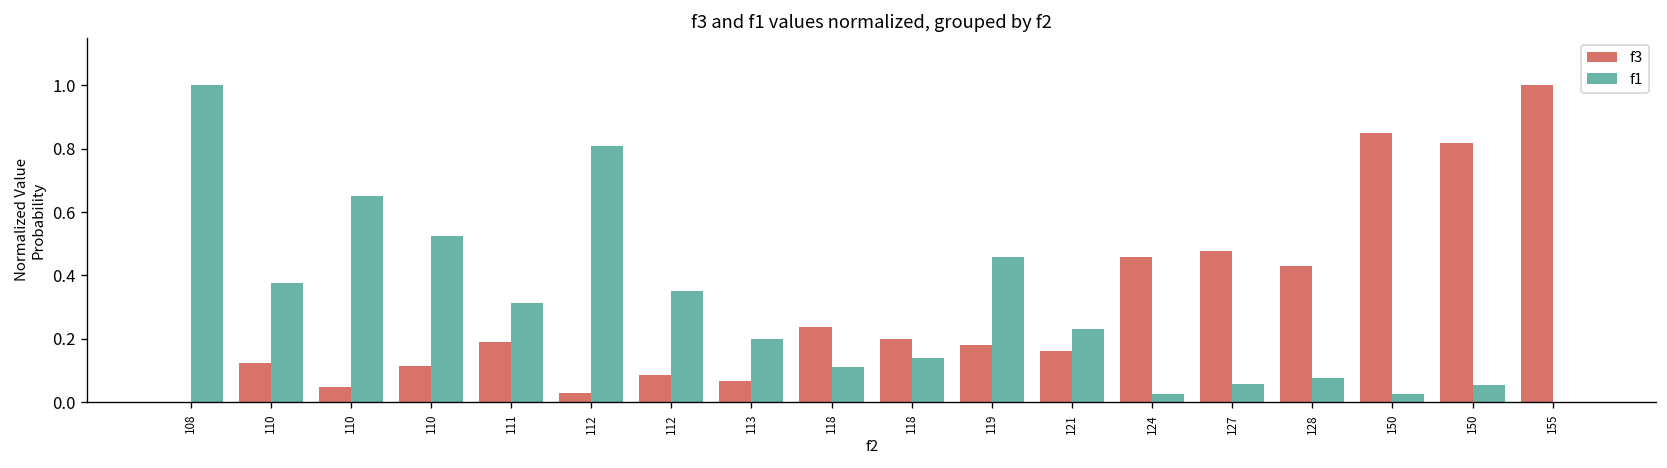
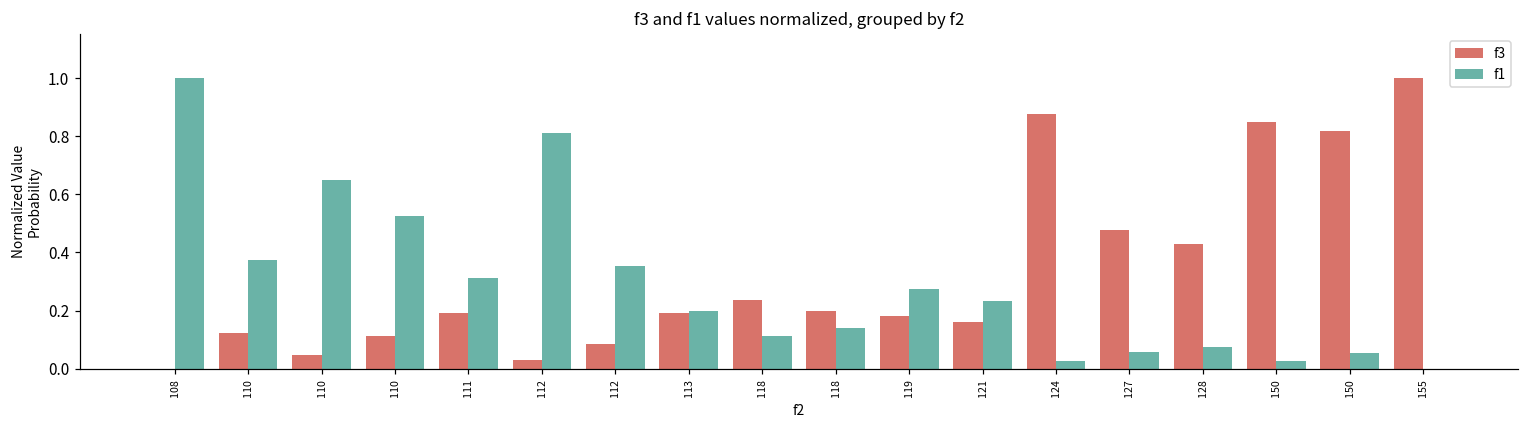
  {
    "f3": {
      "108": 0.00,
      "111": 0.19,
-     "113": 0.07,
+     "113": 0.19,
      "119": 0.18,
      "121": 0.16,
-     "124": 0.46,
+     "124": 0.88,
      "127": 0.48,
      "128": 0.43,
      "155": 1.00
    },
    "f1": {
      "108": 1.00,
      "111": 0.31,
      "113": 0.20,
-     "119": 0.46,
+     "119": 0.27,
      "121": 0.23,
      "124": 0.03,
      "127": 0.06,
      "128": 0.08,
      "155": 0.00
    }
  }
